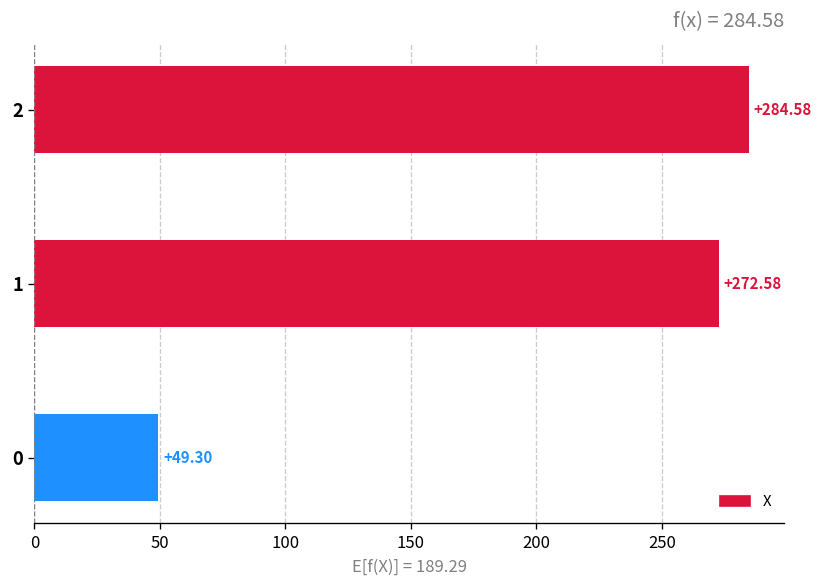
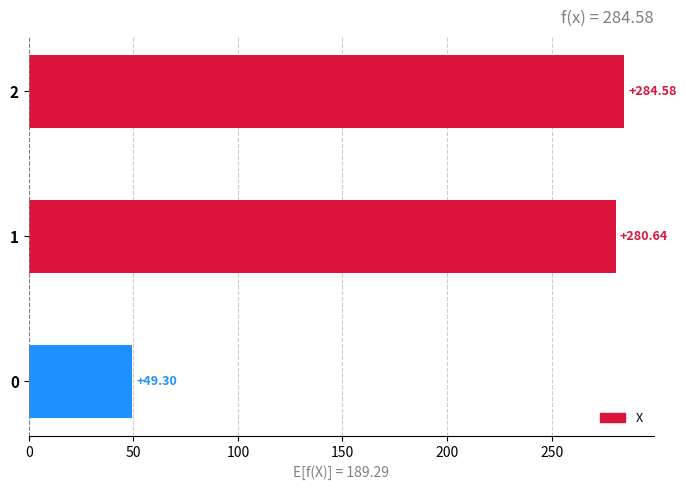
  {
    "2": "+284.58",
-   "1": "+272.58",
+   "1": "+280.64",
    "0": "+49.30"
  }
